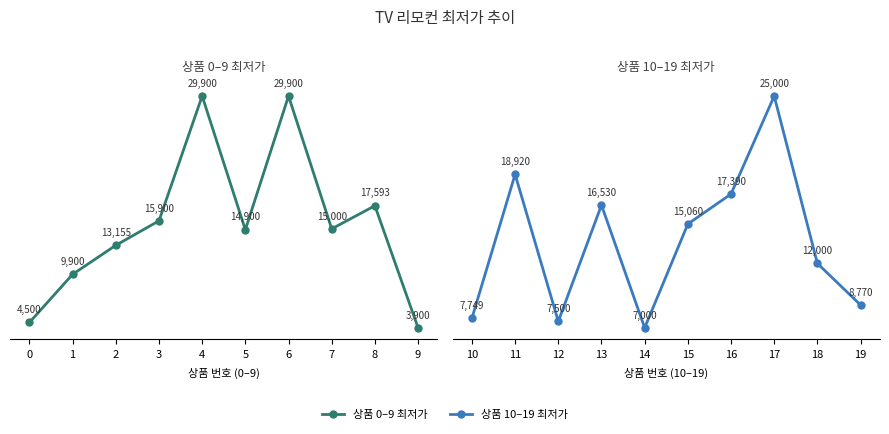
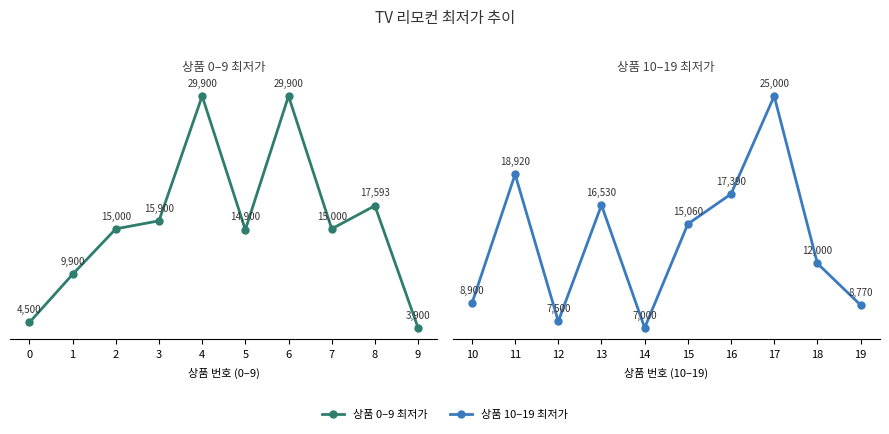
  {
    "상품 0–9 최저가": {
      "0": "4,500",
      "1": "9,900",
-     "2": "13,155",
+     "2": "15,000",
      "3": "15,900",
      "4": "29,900",
      "5": "14,900",
      "6": "29,900",
      "7": "15,000",
      "8": "17,593",
      "9": "3,900"
    },
    "상품 10–19 최저가": {
-     "10": "7,749",
+     "10": "8,900",
      "11": "18,920",
      "12": "7,500",
      "13": "16,530",
      "14": "7,000",
      "15": "15,060",
      "16": "17,390",
      "17": "25,000",
      "18": "12,000",
      "19": "8,770"
    }
  }
